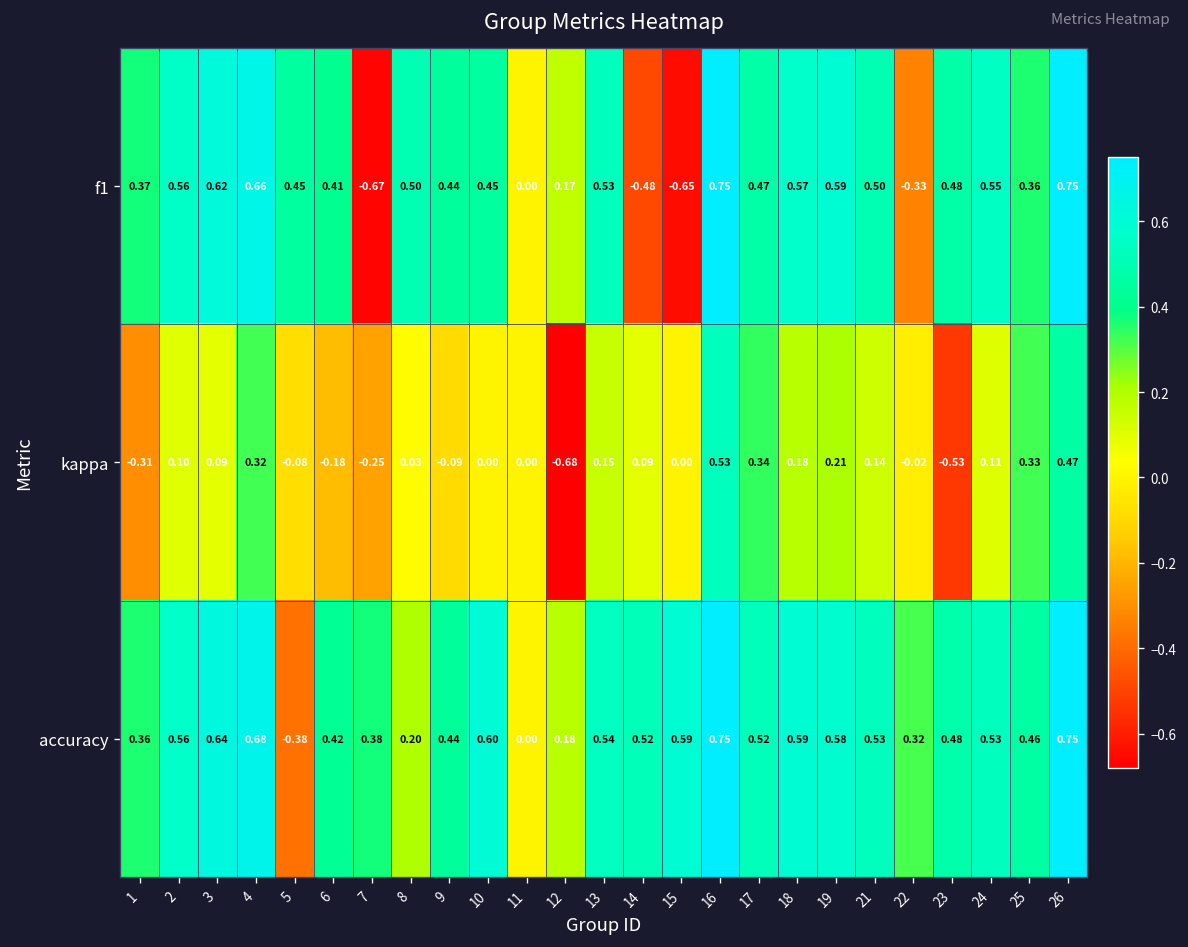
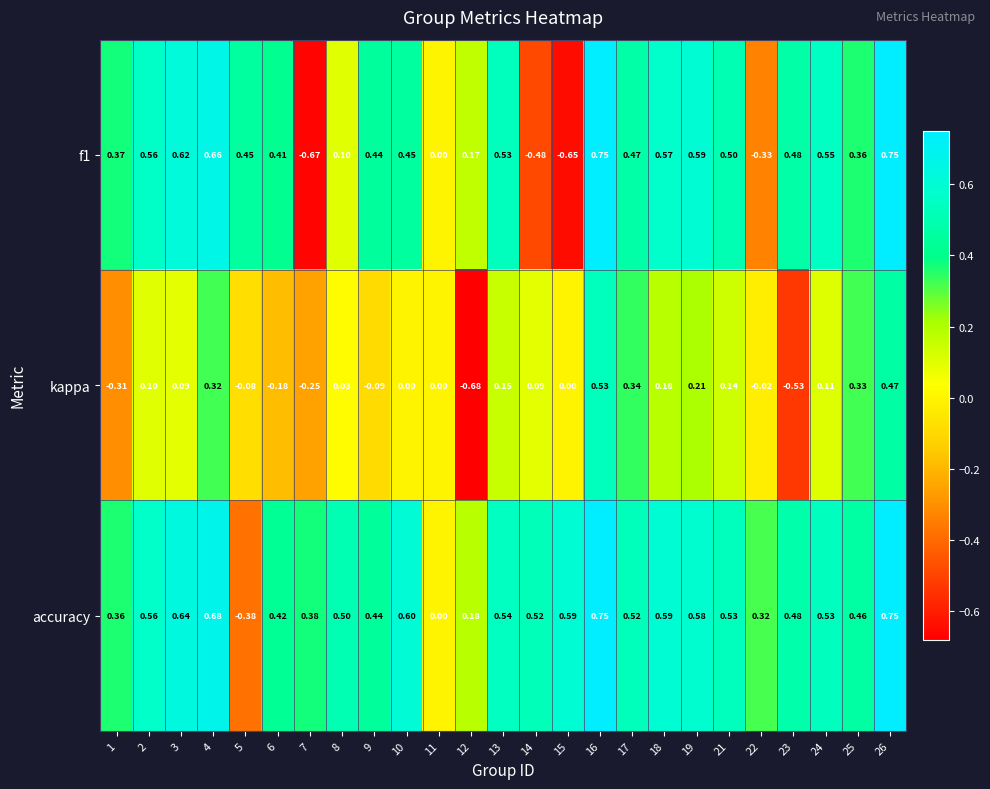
  {
    "f1": {
      "1": 0.37,
      "2": 0.56,
      "3": 0.62,
      "4": 0.66,
      "5": 0.45,
      "6": 0.41,
      "7": -0.67,
-     "8": 0.50,
+     "8": 0.10,
      "9": 0.44,
      "10": 0.45,
      "11": 0.00,
      "12": 0.17,
      "13": 0.53,
      "14": -0.48,
      "15": -0.65,
      "16": 0.75,
      "17": 0.47,
      "18": 0.57,
      "19": 0.59,
      "21": 0.50,
      "22": -0.33,
      "23": 0.48,
      "24": 0.55,
      "25": 0.36,
      "26": 0.75
    },
    "kappa": {
      "1": -0.31,
      "2": 0.10,
      "3": 0.09,
      "4": 0.32,
      "5": -0.08,
      "6": -0.18,
      "7": -0.25,
      "8": 0.03,
      "9": -0.09,
      "10": 0.00,
      "11": 0.00,
      "12": -0.68,
      "13": 0.15,
      "14": 0.09,
      "15": 0.00,
      "16": 0.53,
      "17": 0.34,
      "18": 0.18,
      "19": 0.21,
      "21": 0.14,
      "22": -0.02,
      "23": -0.53,
      "24": 0.11,
      "25": 0.33,
      "26": 0.47
    },
    "accuracy": {
      "1": 0.36,
      "2": 0.56,
      "3": 0.64,
      "4": 0.68,
      "5": -0.38,
      "6": 0.42,
      "7": 0.38,
-     "8": 0.20,
+     "8": 0.50,
      "9": 0.44,
      "10": 0.60,
      "11": 0.00,
      "12": 0.18,
      "13": 0.54,
      "14": 0.52,
      "15": 0.59,
      "16": 0.75,
      "17": 0.52,
      "18": 0.59,
      "19": 0.58,
      "21": 0.53,
      "22": 0.32,
      "23": 0.48,
      "24": 0.53,
      "25": 0.46,
      "26": 0.75
    }
  }
